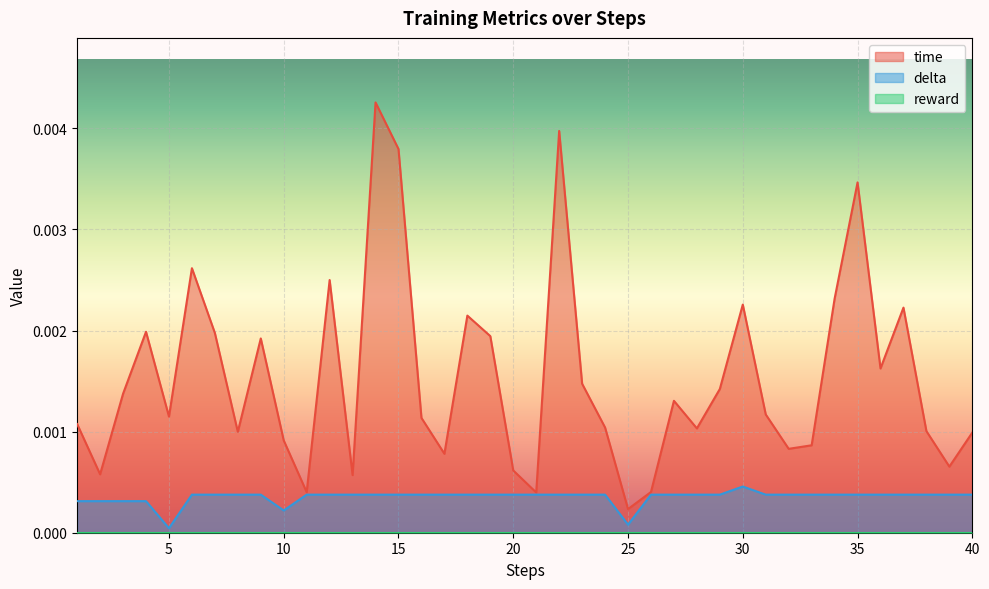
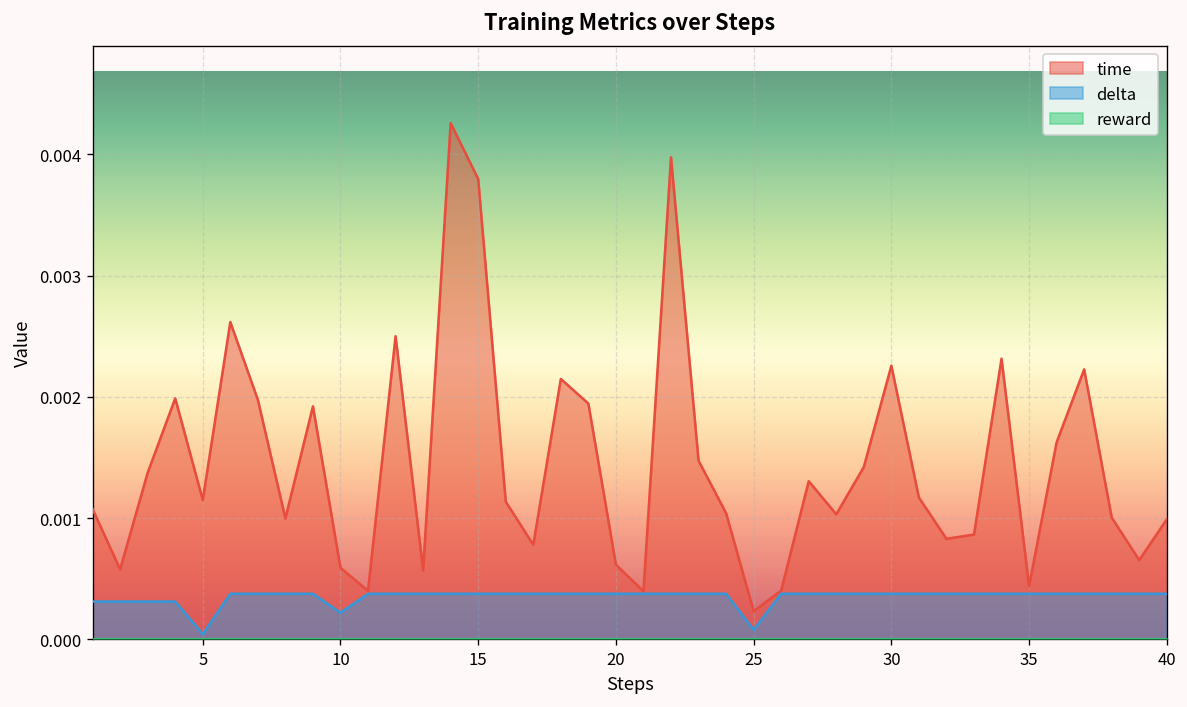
  {
    "time": {
      "5": 0.00115,
-     "10": 0.00091,
+     "10": 0.00059,
      "15": 0.00380,
      "20": 0.00062,
      "25": 0.00023,
      "30": 0.00226,
-     "35": 0.00347,
+     "35": 0.00044,
      "40": 0.00099
    },
    "delta": {
      "5": 0.00004,
      "10": 0.00022,
      "15": 0.00038,
      "20": 0.00038,
      "25": 0.00008,
-     "30": 0.00046,
+     "30": 0.00038,
      "35": 0.00038,
      "40": 0.00038
    },
    "reward": {
      "5": 0.00000,
      "10": 0.00000,
      "15": 0.00000,
      "20": 0.00000,
      "25": 0.00000,
      "30": 0.00000,
      "35": 0.00000,
      "40": 0.00000
    }
  }
